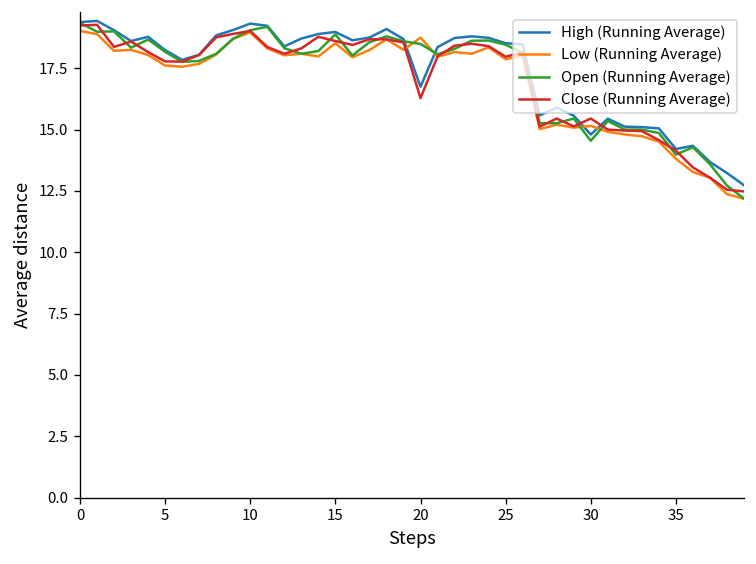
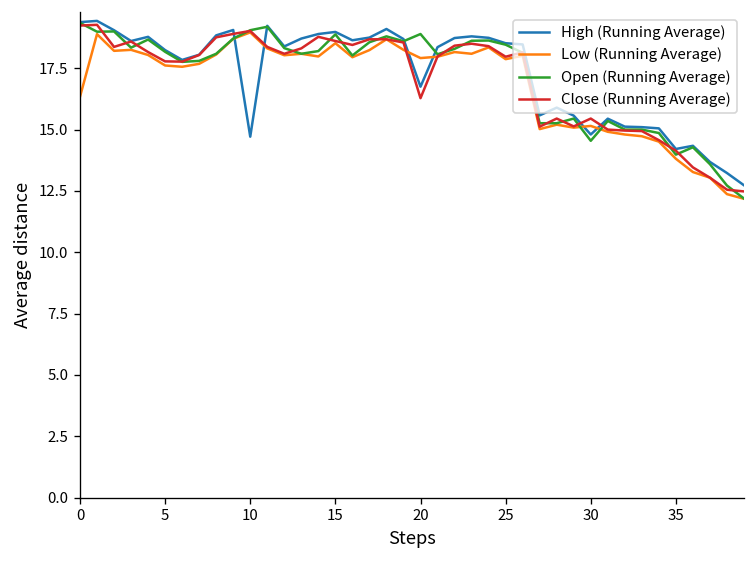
  {
    "High (Running Average)": {
-     "10": 19.3,
+     "10": 14.7,
      "20": 16.7,
      "30": 14.8
    },
    "Low (Running Average)": {
-     "0": 19.0,
+     "0": 16.3,
      "5": 17.6,
-     "20": 18.7,
+     "20": 17.9,
      "30": 15.1,
      "35": 13.8
    },
    "Open (Running Average)": {
-     "20": 18.5,
+     "20": 18.9,
      "30": 14.5,
      "35": 14.0
    },
    "Close (Running Average)": {
      "5": 17.8,
      "20": 16.3,
      "30": 15.4
    }
  }
